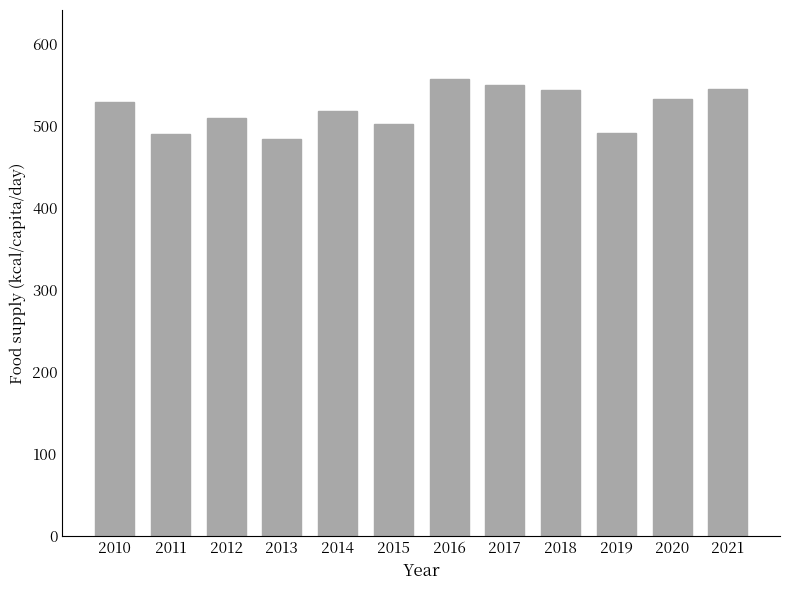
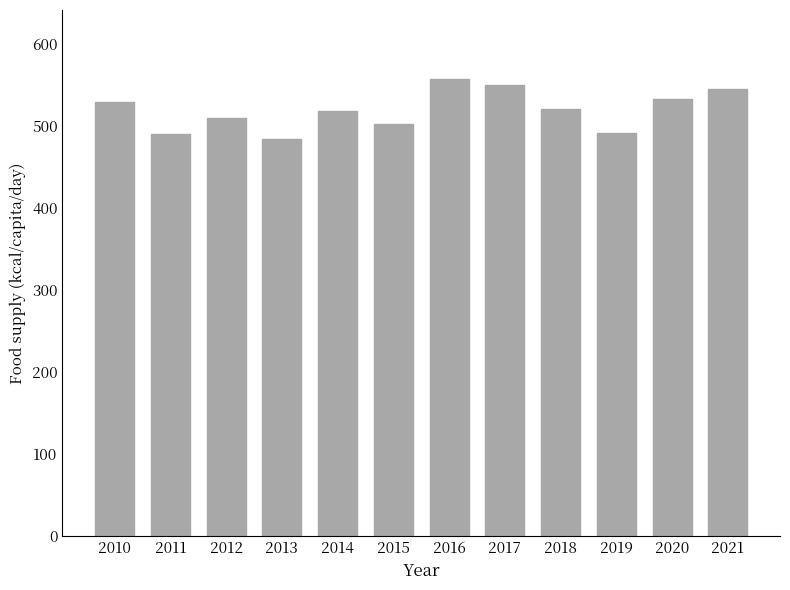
  {
    "2010": 530,
    "2011": 490,
    "2012": 510,
    "2013": 480,
    "2014": 520,
    "2015": 500,
    "2016": 560,
    "2017": 550,
-   "2018": 540,
+   "2018": 520,
    "2019": 490,
    "2020": 530,
    "2021": 540
  }
